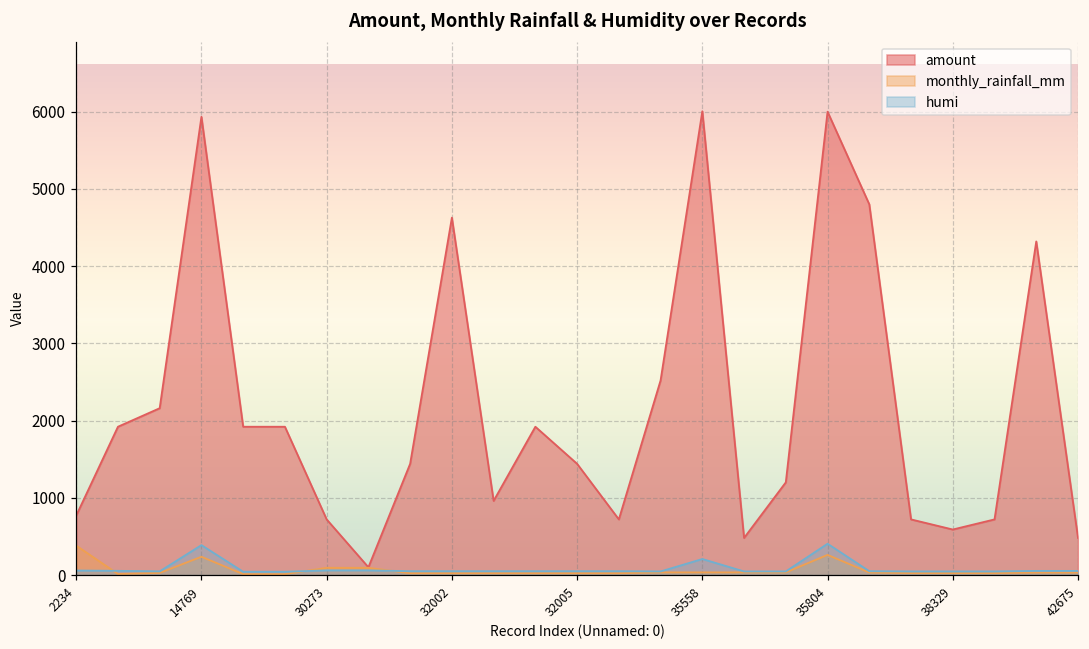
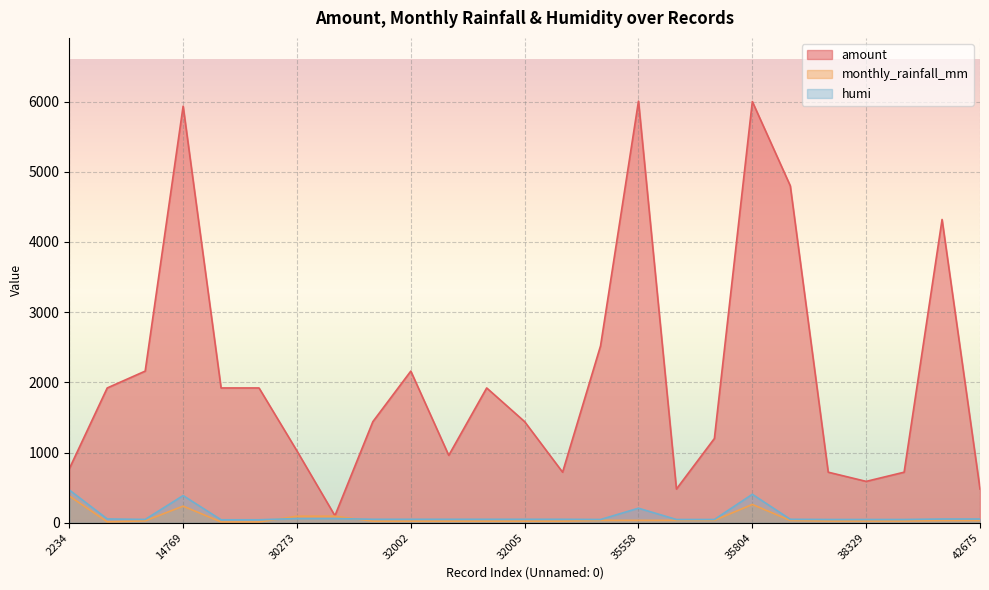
  {
    "amount": {
      "2234": 800,
      "14769": 5900,
-     "30273": 700,
-     "32002": 4600,
+     "30273": 1000,
+     "32002": 2200,
      "32005": 1400,
      "35558": 6000,
      "35804": 6000,
      "38329": 600,
      "42675": 500
    },
    "monthly_rainfall_mm": {
      "2234": 400,
      "14769": 200,
      "35558": 0,
      "35804": 300
    },
    "humi": {
-     "2234": 100,
+     "2234": 500,
      "14769": 400,
      "35558": 200,
      "35804": 400
    }
  }
